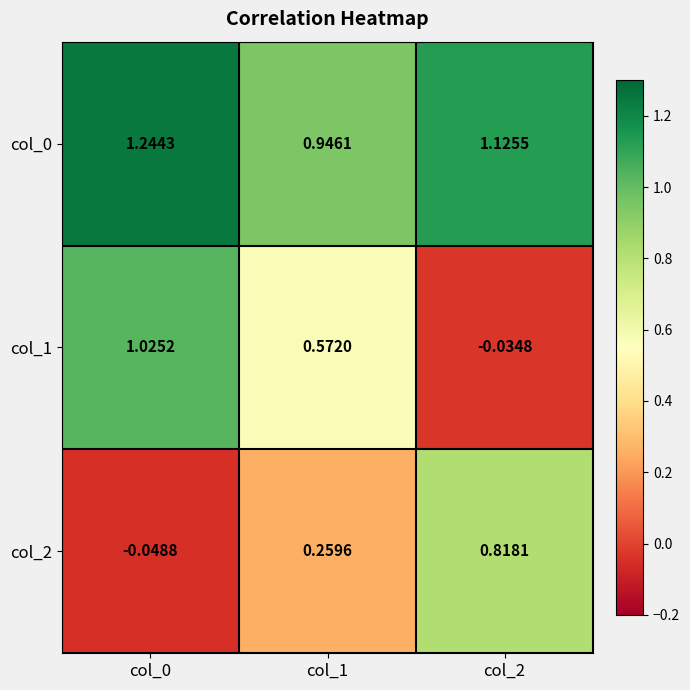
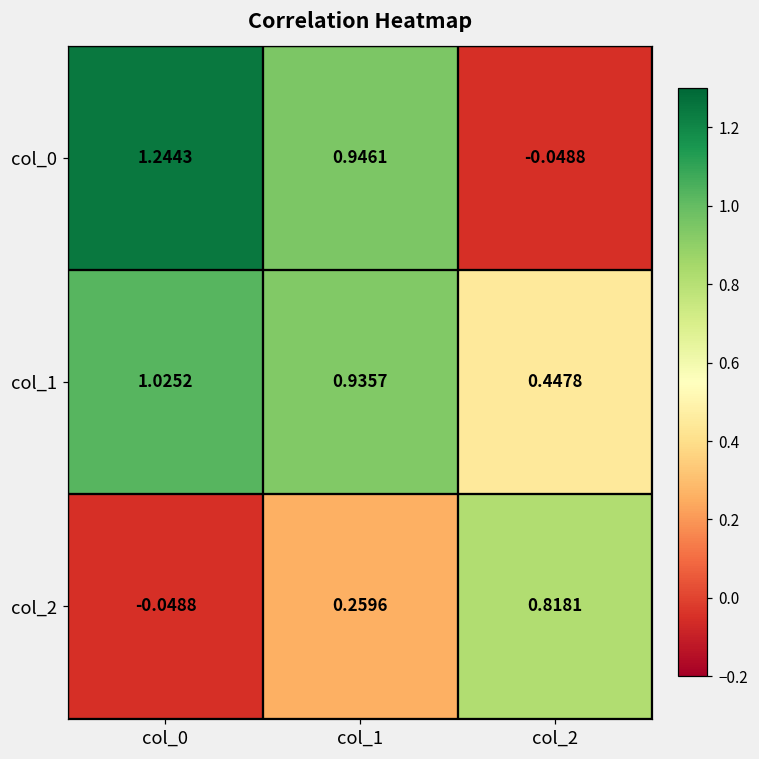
  {
    "col_0": {
      "col_0": 1.2443,
      "col_1": 0.9461,
-     "col_2": 1.1255
+     "col_2": -0.0488
    },
    "col_1": {
      "col_0": 1.0252,
-     "col_1": 0.5720,
-     "col_2": -0.0348
+     "col_1": 0.9357,
+     "col_2": 0.4478
    },
    "col_2": {
      "col_0": -0.0488,
      "col_1": 0.2596,
      "col_2": 0.8181
    }
  }
